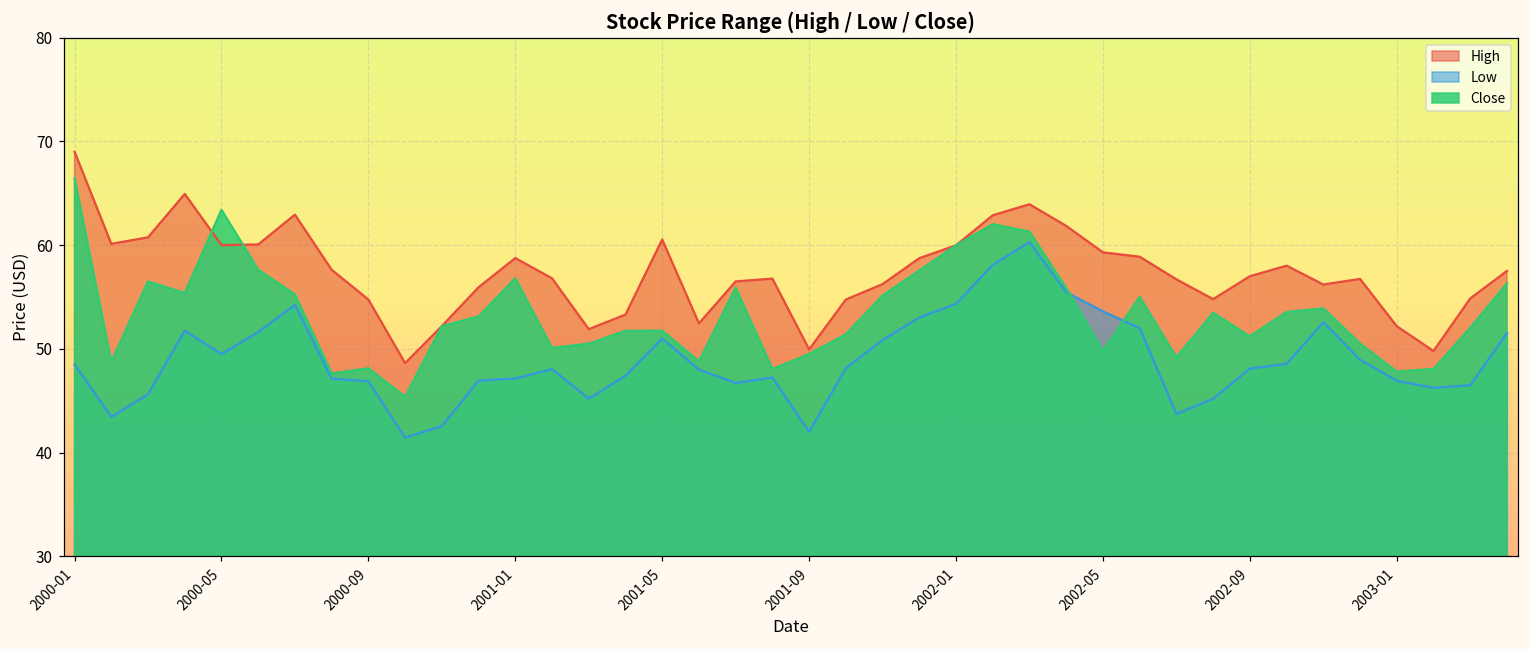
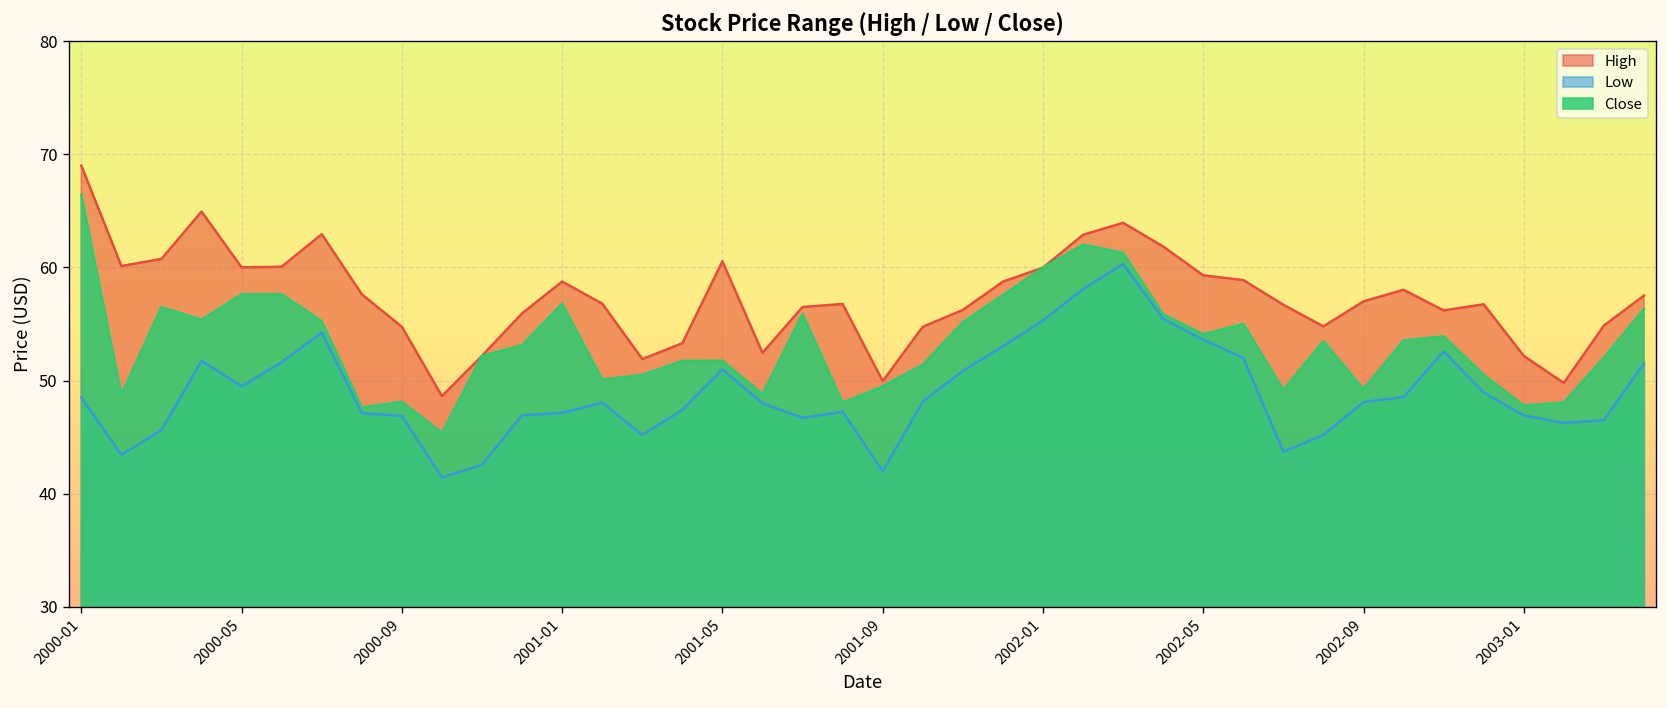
  {
    "High": {
      "2000-01": 69,
      "2000-05": 60,
      "2000-09": 55,
      "2001-01": 59,
      "2001-05": 61,
      "2001-09": 50,
      "2002-05": 59,
      "2002-09": 57,
      "2003-01": 52
    },
    "Low": {
      "2000-01": 49,
      "2000-05": 50,
      "2000-09": 47,
      "2001-01": 47,
      "2001-05": 51,
      "2001-09": 42,
-     "2002-01": 54,
+     "2002-01": 55,
      "2002-05": 54,
      "2002-09": 48,
      "2003-01": 47
    },
    "Close": {
      "2000-01": 66,
-     "2000-05": 63,
+     "2000-05": 58,
      "2000-09": 48,
      "2001-01": 57,
      "2001-05": 52,
      "2001-09": 50,
-     "2002-05": 50,
-     "2002-09": 51,
+     "2002-05": 54,
+     "2002-09": 49,
      "2003-01": 48
    }
  }
